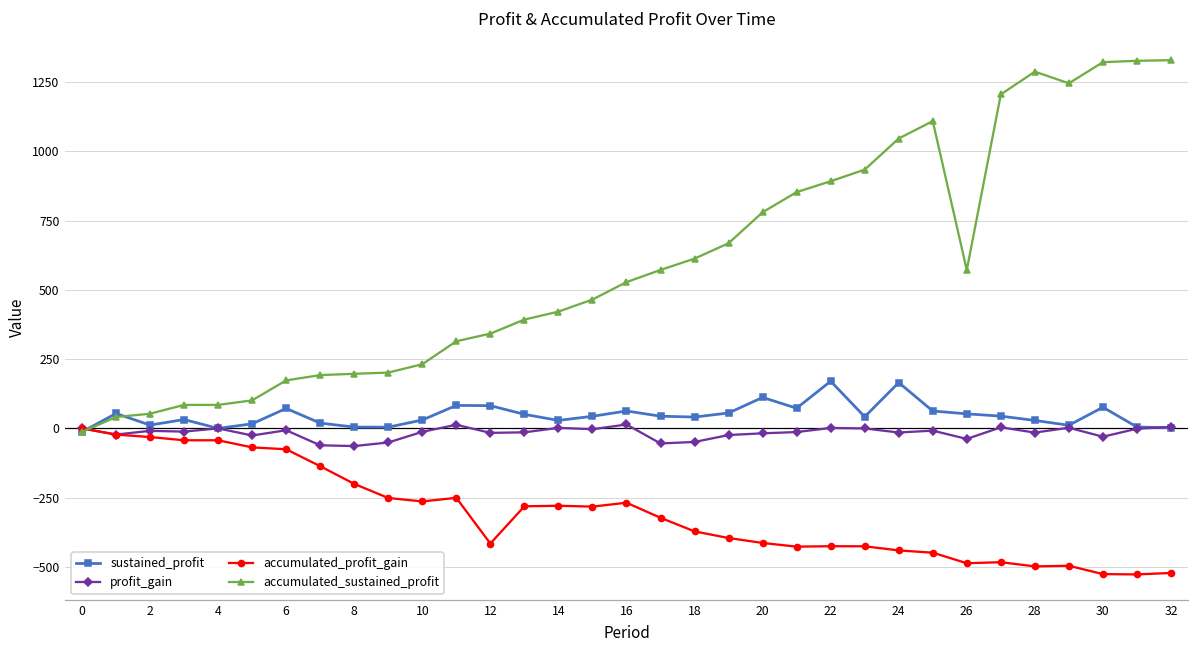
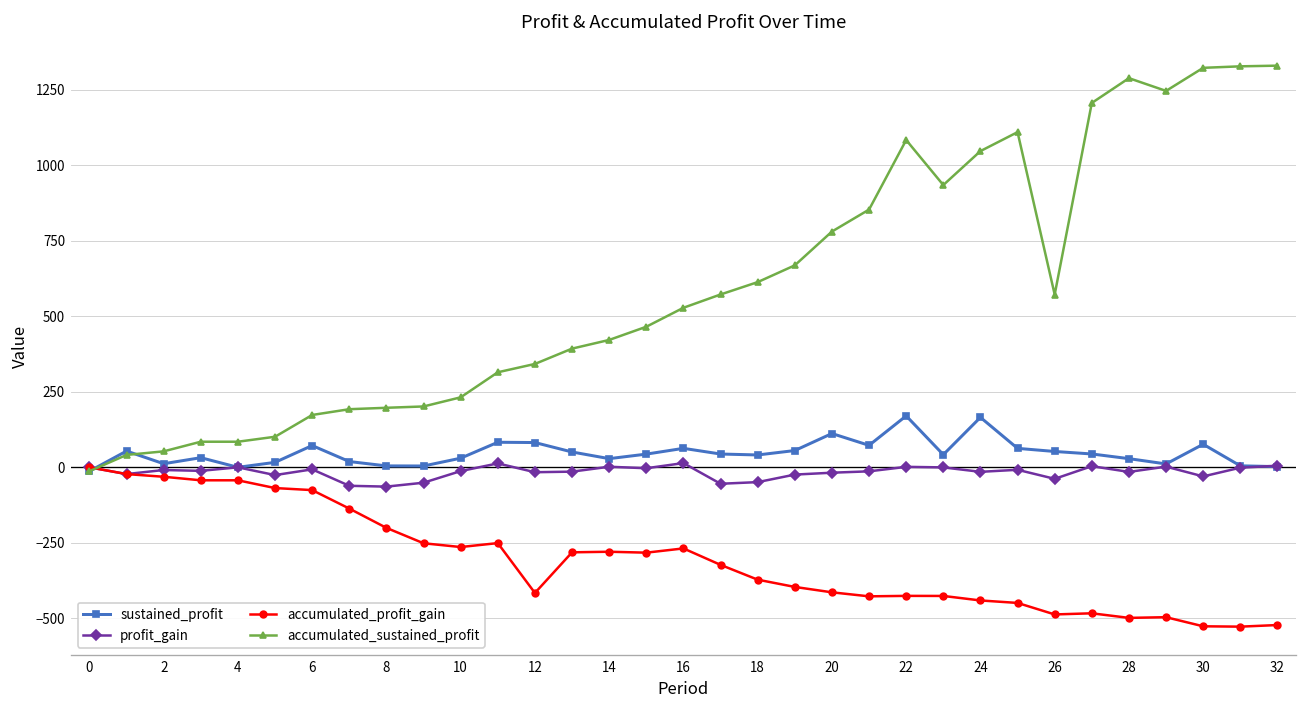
  {
    "sustained_profit": {
      "2": 10,
      "6": 70,
      "8": 0,
      "10": 30,
      "12": 80,
      "14": 30,
      "16": 60,
      "18": 40,
      "20": 110,
      "22": 170,
      "24": 170,
      "26": 50,
      "28": 30,
      "30": 80
    },
    "profit_gain": {
      "2": -10,
      "6": -10,
      "8": -60,
      "10": -10,
      "12": -20,
      "14": 0,
      "16": 10,
      "18": -50,
      "20": -20,
      "22": 0,
      "24": -10,
      "26": -40,
      "28": -20,
      "30": -30
    },
    "accumulated_profit_gain": {
      "2": -30,
      "4": -40,
      "6": -80,
      "8": -200,
      "10": -260,
      "12": -420,
      "14": -280,
      "16": -270,
      "18": -370,
      "20": -410,
      "22": -430,
      "24": -440,
      "26": -490,
      "28": -500,
      "30": -530,
      "32": -520
    },
    "accumulated_sustained_profit": {
      "2": 50,
      "4": 80,
      "6": 170,
      "8": 200,
      "10": 230,
      "12": 340,
      "14": 420,
      "16": 530,
      "18": 610,
      "20": 780,
-     "22": 890,
+     "22": 1080,
      "24": 1050,
      "26": 570,
      "28": 1290,
      "30": 1320,
      "32": 1330
    }
  }
